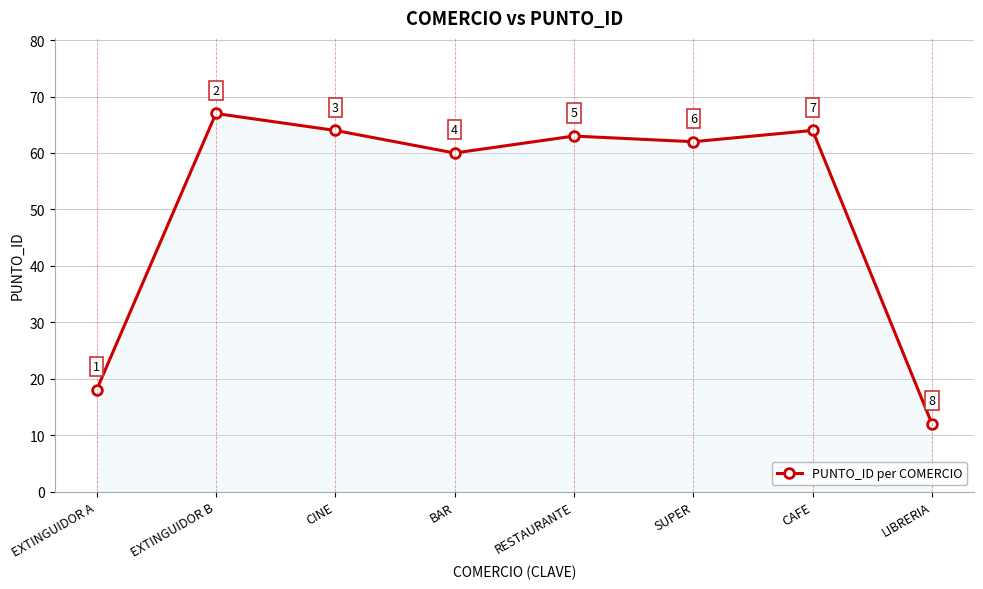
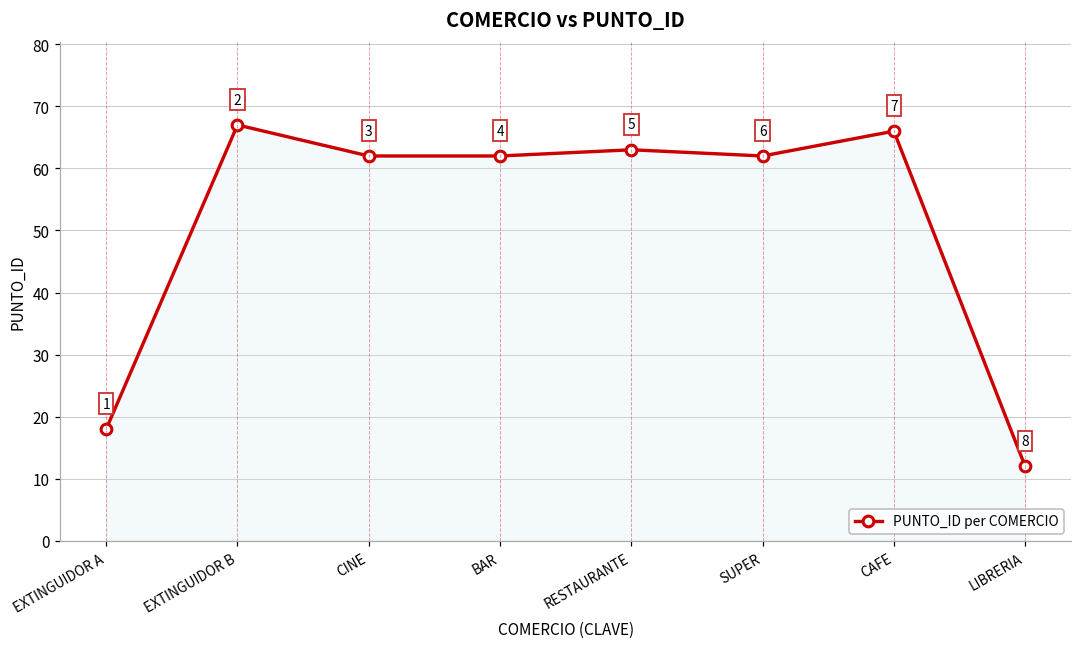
  {
-   "CINE": 64,
-   "BAR": 60,
-   "CAFE": 64
+   "CINE": 62,
+   "BAR": 62,
+   "CAFE": 66
  }
